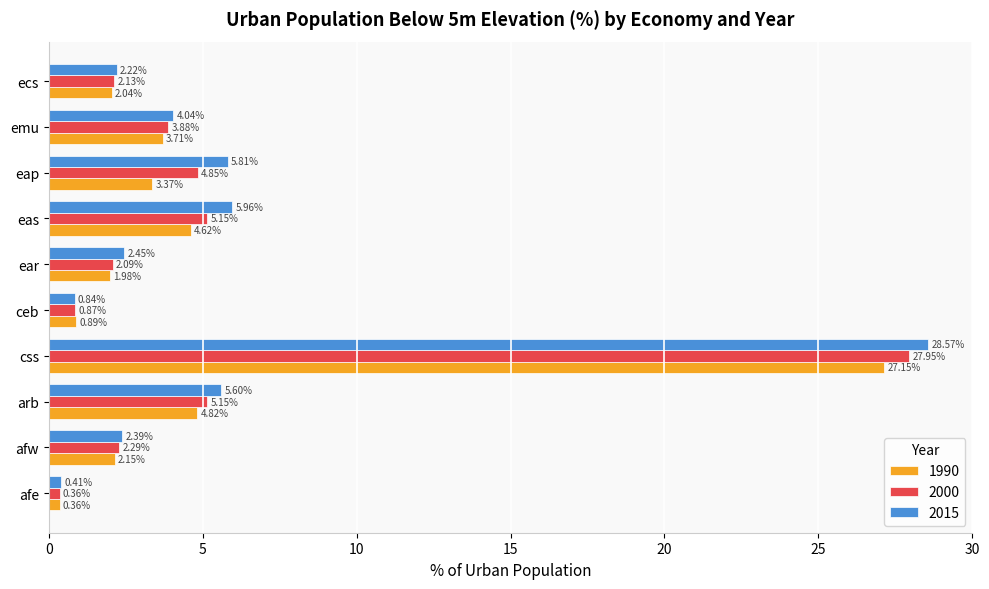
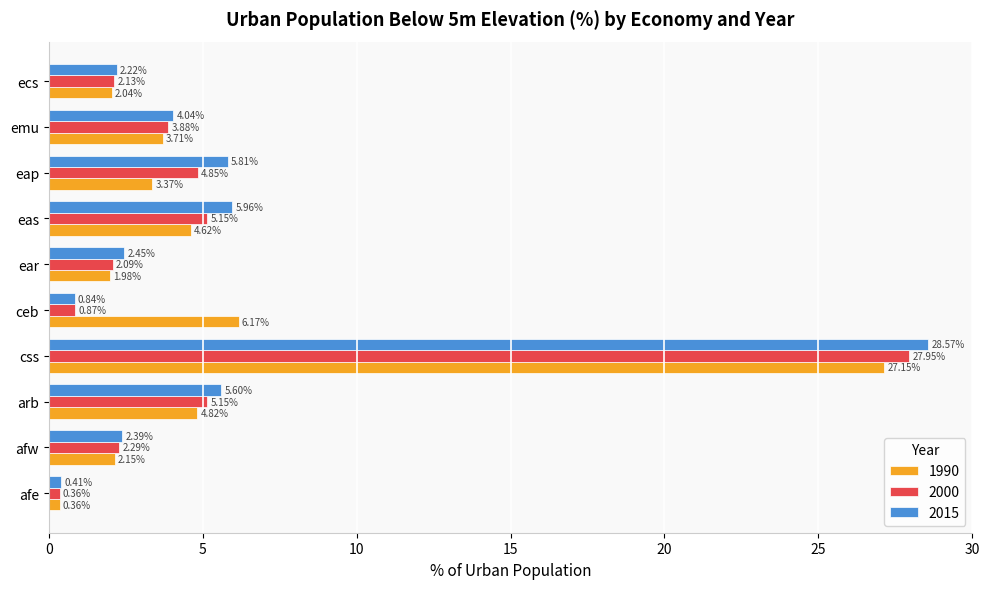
  {
    "1990": {
      "ecs": "2.04%",
      "emu": "3.71%",
      "eap": "3.37%",
      "eas": "4.62%",
      "ear": "1.98%",
-     "ceb": "0.89%",
+     "ceb": "6.17%",
      "css": "27.15%",
      "arb": "4.82%",
      "afw": "2.15%",
      "afe": "0.36%"
    },
    "2000": {
      "ecs": "2.13%",
      "emu": "3.88%",
      "eap": "4.85%",
      "eas": "5.15%",
      "ear": "2.09%",
      "ceb": "0.87%",
      "css": "27.95%",
      "arb": "5.15%",
      "afw": "2.29%",
      "afe": "0.36%"
    },
    "2015": {
      "ecs": "2.22%",
      "emu": "4.04%",
      "eap": "5.81%",
      "eas": "5.96%",
      "ear": "2.45%",
      "ceb": "0.84%",
      "css": "28.57%",
      "arb": "5.60%",
      "afw": "2.39%",
      "afe": "0.41%"
    }
  }
